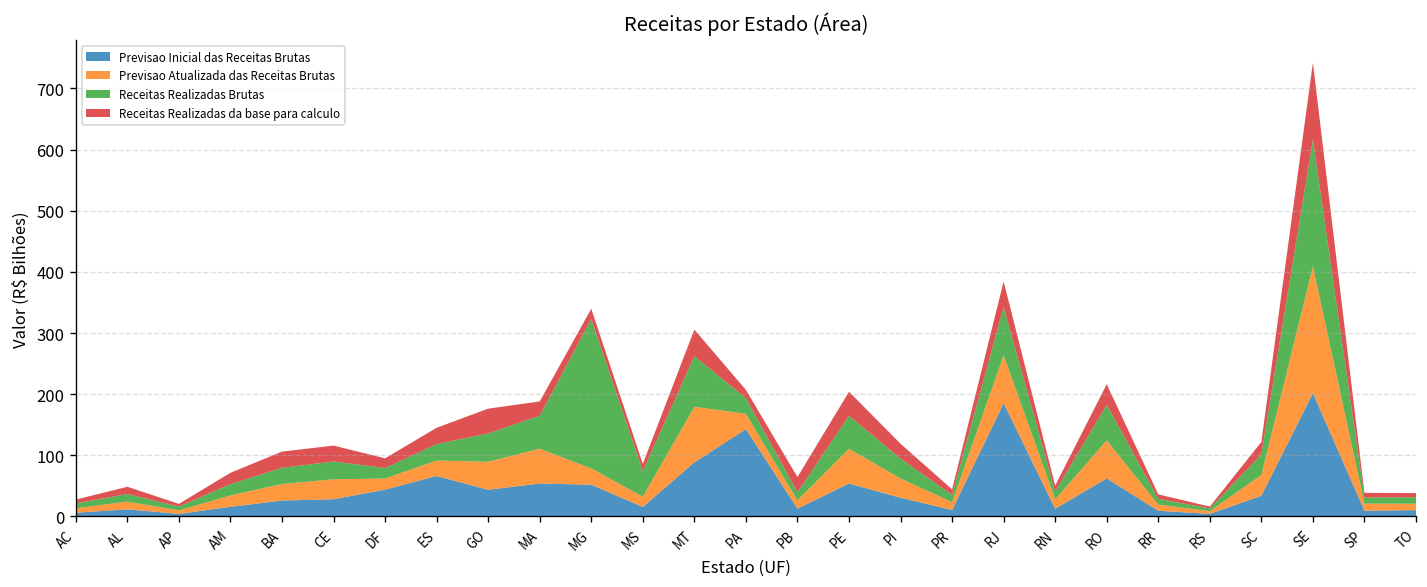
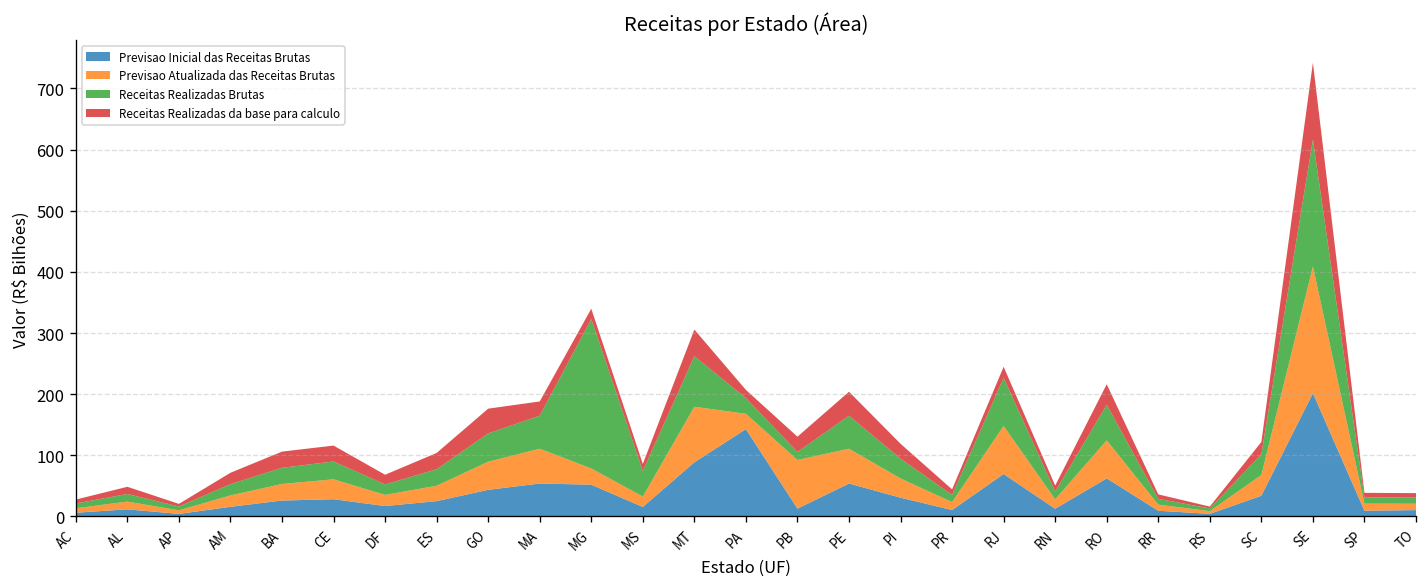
  {
    "Previsao Inicial das Receitas Brutas": {
      "AC": 10,
      "AL": 10,
      "AM": 20,
      "BA": 30,
      "CE": 30,
-     "DF": 40,
-     "ES": 70,
+     "DF": 20,
+     "ES": 30,
      "GO": 40,
      "MA": 50,
      "MG": 50,
      "MS": 20,
      "MT": 90,
      "PA": 140,
      "PB": 10,
      "PE": 50,
      "PI": 30,
      "PR": 10,
-     "RJ": 190,
+     "RJ": 70,
      "RN": 10,
      "RO": 60,
      "RR": 10,
      "SC": 30,
      "SE": 200,
      "SP": 10,
      "TO": 10
    },
    "Previsao Atualizada das Receitas Brutas": {
      "AC": 10,
      "AL": 10,
      "AP": 10,
      "AM": 20,
      "BA": 30,
      "CE": 30,
      "DF": 20,
      "ES": 30,
      "GO": 50,
      "MA": 60,
      "MG": 30,
      "MS": 20,
      "MT": 90,
      "PA": 30,
-     "PB": 10,
+     "PB": 80,
      "PE": 60,
      "PI": 30,
      "PR": 10,
      "RJ": 80,
      "RN": 20,
      "RO": 60,
      "RR": 10,
      "SC": 30,
      "SE": 210,
      "SP": 10,
      "TO": 10
    },
    "Receitas Realizadas Brutas": {
      "AC": 10,
      "AL": 10,
      "AM": 20,
      "BA": 30,
      "CE": 30,
      "DF": 20,
      "ES": 30,
      "GO": 50,
      "MA": 50,
      "MG": 240,
      "MS": 40,
      "MT": 80,
      "PA": 30,
      "PB": 10,
      "PE": 50,
      "PI": 30,
      "PR": 10,
      "RJ": 80,
      "RN": 10,
      "RO": 60,
      "RR": 10,
      "SC": 30,
      "SE": 210,
      "SP": 10,
      "TO": 10
    },
    "Receitas Realizadas da base para calculo": {
      "AC": 10,
      "AL": 10,
      "AM": 20,
      "BA": 30,
      "CE": 30,
      "DF": 20,
      "ES": 30,
      "GO": 40,
      "MA": 20,
      "MG": 20,
      "MS": 10,
      "MT": 40,
      "PA": 10,
      "PB": 20,
      "PE": 40,
      "PI": 20,
      "PR": 10,
-     "RJ": 40,
+     "RJ": 20,
      "RN": 10,
      "RO": 30,
      "RR": 10,
      "SC": 20,
      "SE": 130,
      "SP": 10,
      "TO": 10
    }
  }
